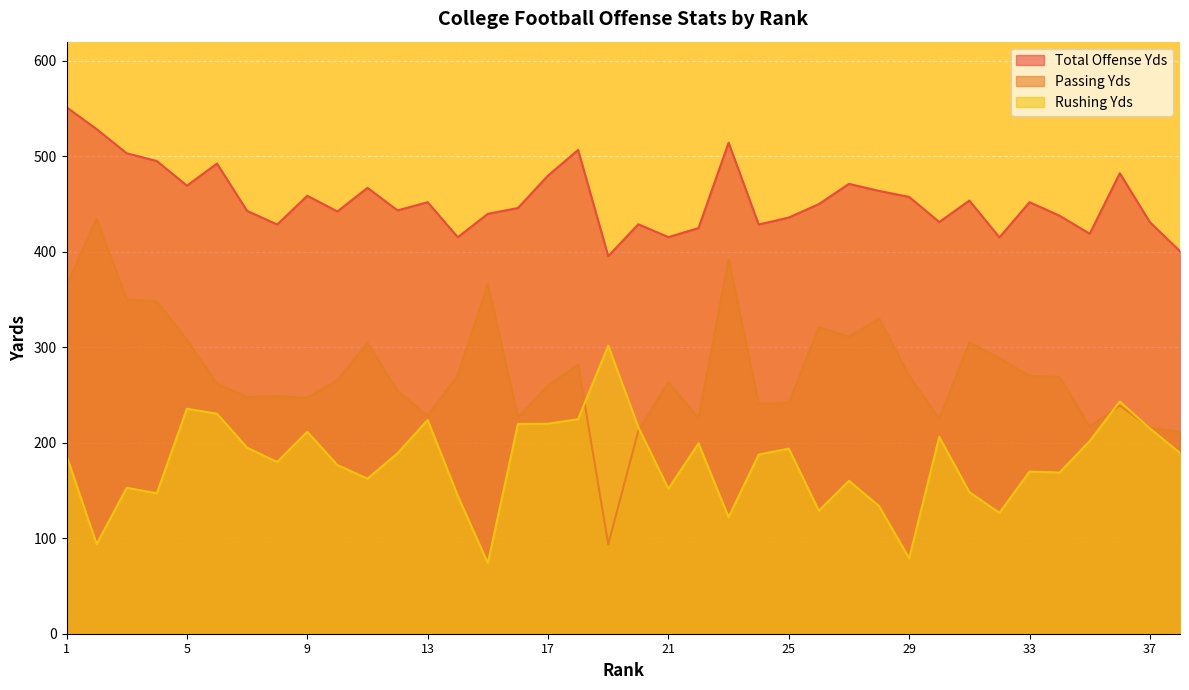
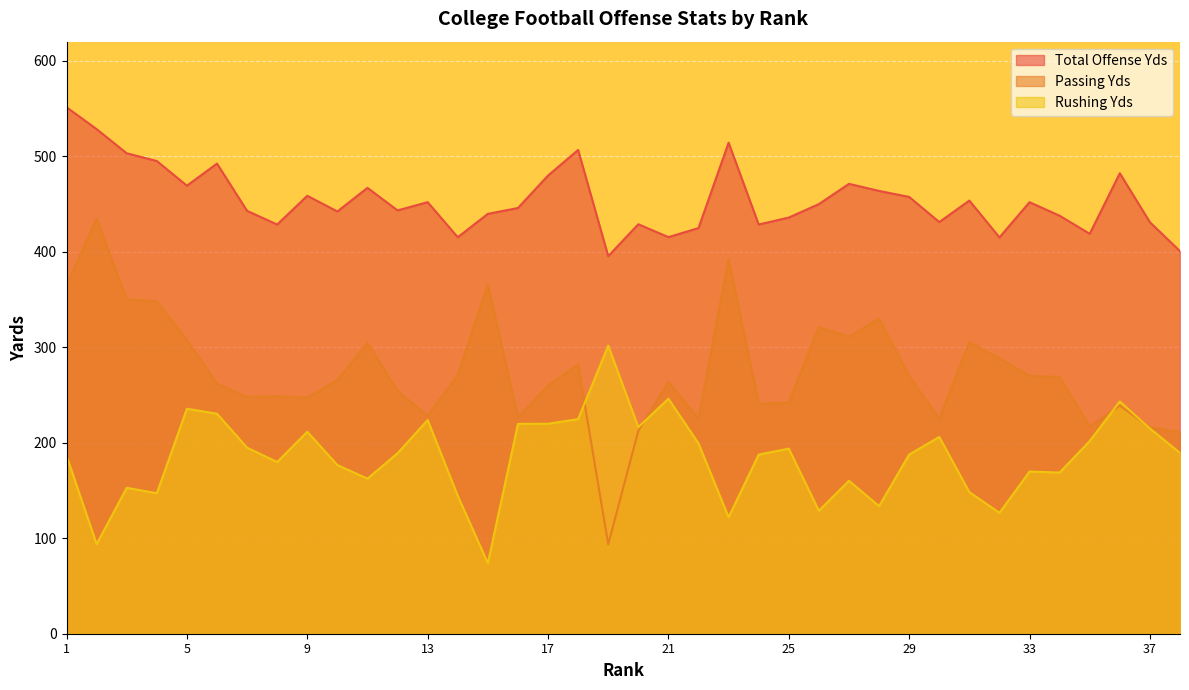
  {
    "Rushing Yds": {
      "1": 190,
      "5": 240,
      "9": 210,
      "13": 220,
      "17": 220,
-     "21": 150,
+     "21": 250,
      "25": 190,
-     "29": 80,
+     "29": 190,
      "33": 170
    }
  }
